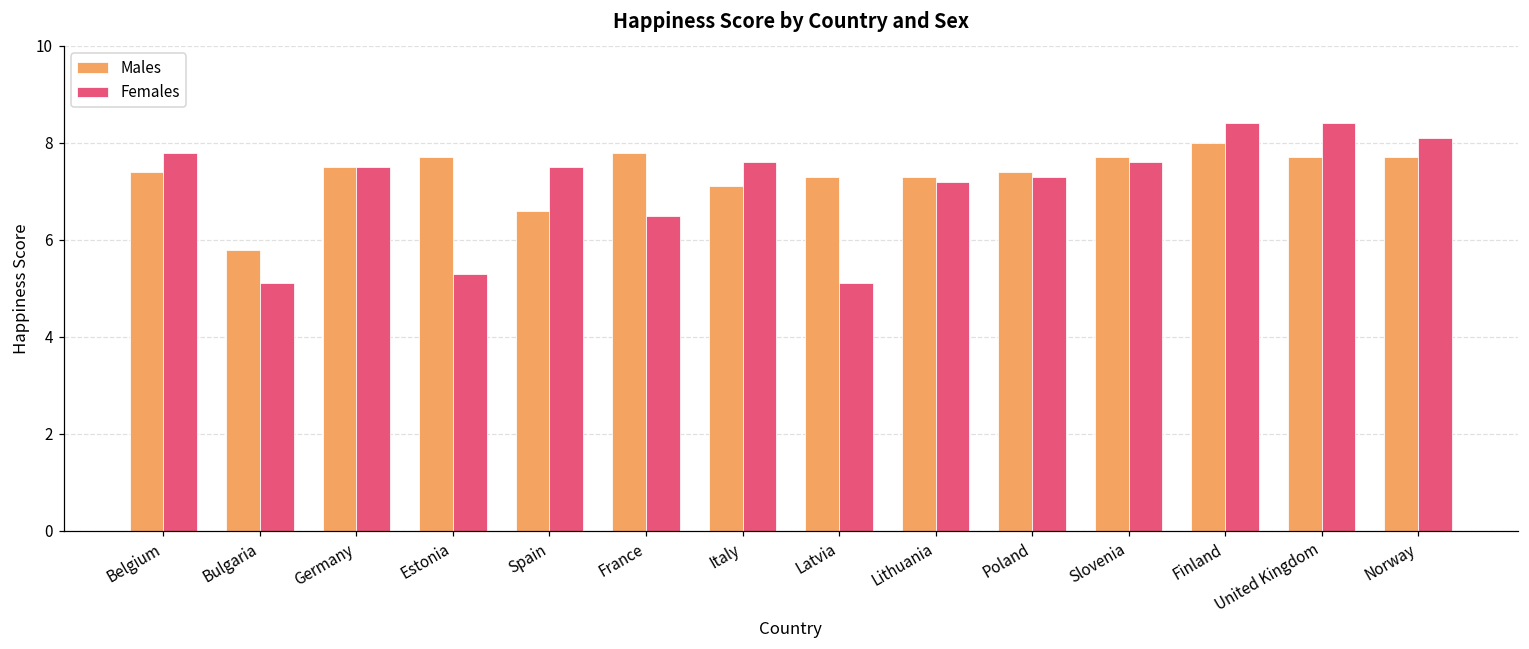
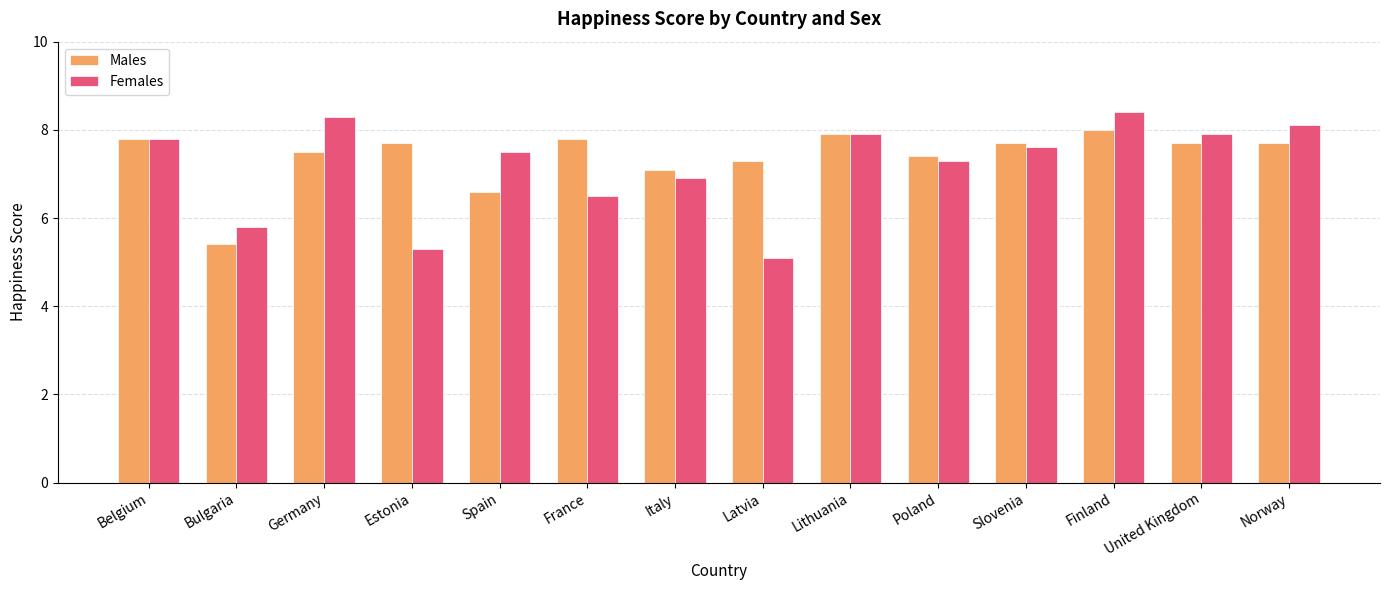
  {
    "Males": {
-     "Belgium": 7.4,
-     "Bulgaria": 5.8,
+     "Belgium": 7.8,
+     "Bulgaria": 5.4,
      "Germany": 7.5,
      "Estonia": 7.7,
      "Spain": 6.6,
      "France": 7.8,
      "Italy": 7.1,
      "Latvia": 7.3,
-     "Lithuania": 7.3,
+     "Lithuania": 7.9,
      "Poland": 7.4,
      "Slovenia": 7.7,
      "Finland": 8.0,
      "United Kingdom": 7.7,
      "Norway": 7.7
    },
    "Females": {
      "Belgium": 7.8,
-     "Bulgaria": 5.1,
-     "Germany": 7.5,
+     "Bulgaria": 5.8,
+     "Germany": 8.3,
      "Estonia": 5.3,
      "Spain": 7.5,
      "France": 6.5,
-     "Italy": 7.6,
+     "Italy": 6.9,
      "Latvia": 5.1,
-     "Lithuania": 7.2,
+     "Lithuania": 7.9,
      "Poland": 7.3,
      "Slovenia": 7.6,
      "Finland": 8.4,
-     "United Kingdom": 8.4,
+     "United Kingdom": 7.9,
      "Norway": 8.1
    }
  }
